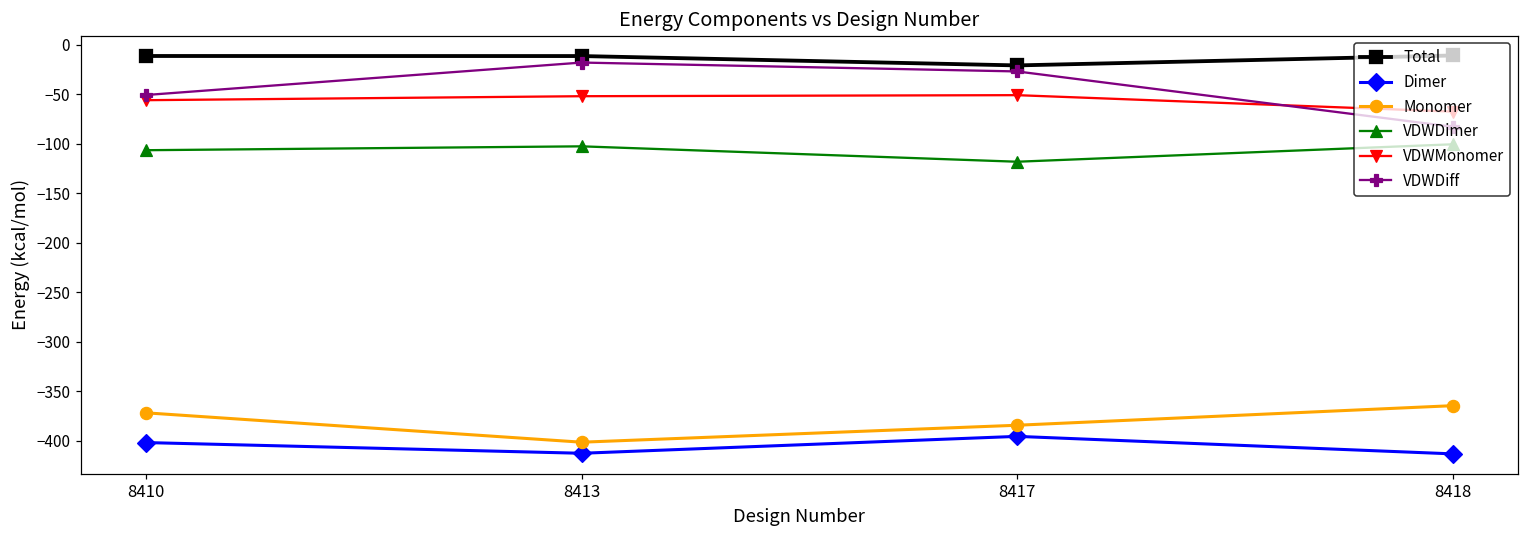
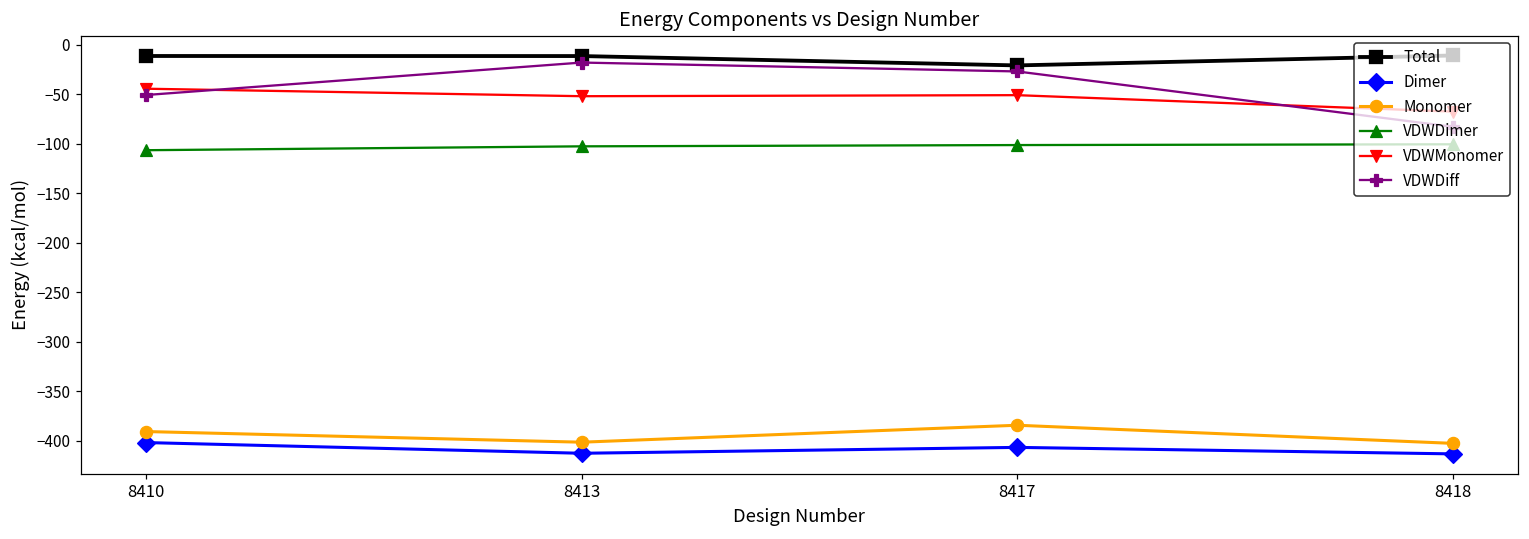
  {
    "Total": {
      "8410": -10,
      "8413": -10,
      "8417": -20
    },
    "Dimer": {
      "8410": -400,
      "8413": -410,
-     "8417": -400,
+     "8417": -410,
      "8418": -410
    },
    "Monomer": {
-     "8410": -370,
+     "8410": -390,
      "8413": -400,
      "8417": -380,
-     "8418": -360
+     "8418": -400
    },
    "VDWDimer": {
      "8410": -110,
      "8413": -100,
-     "8417": -120
+     "8417": -100
    },
    "VDWMonomer": {
-     "8410": -60,
+     "8410": -40,
      "8413": -50,
      "8417": -50
    },
    "VDWDiff": {
      "8410": -50,
      "8413": -20,
      "8417": -30
    }
  }
